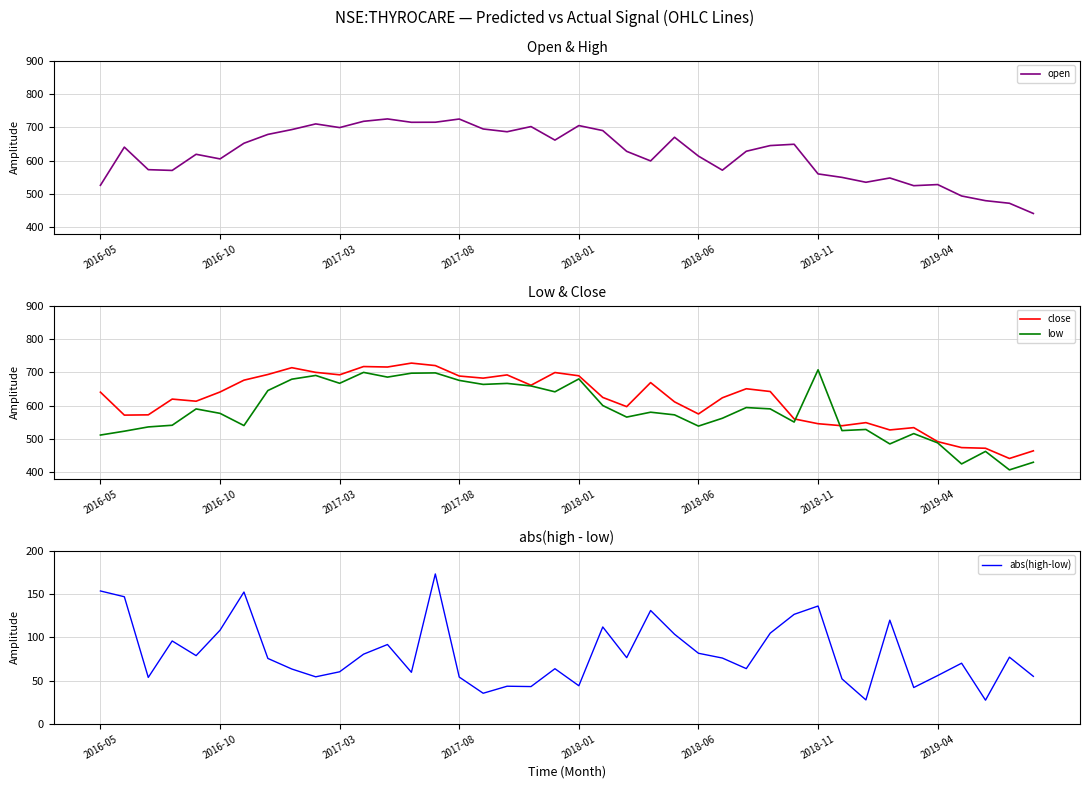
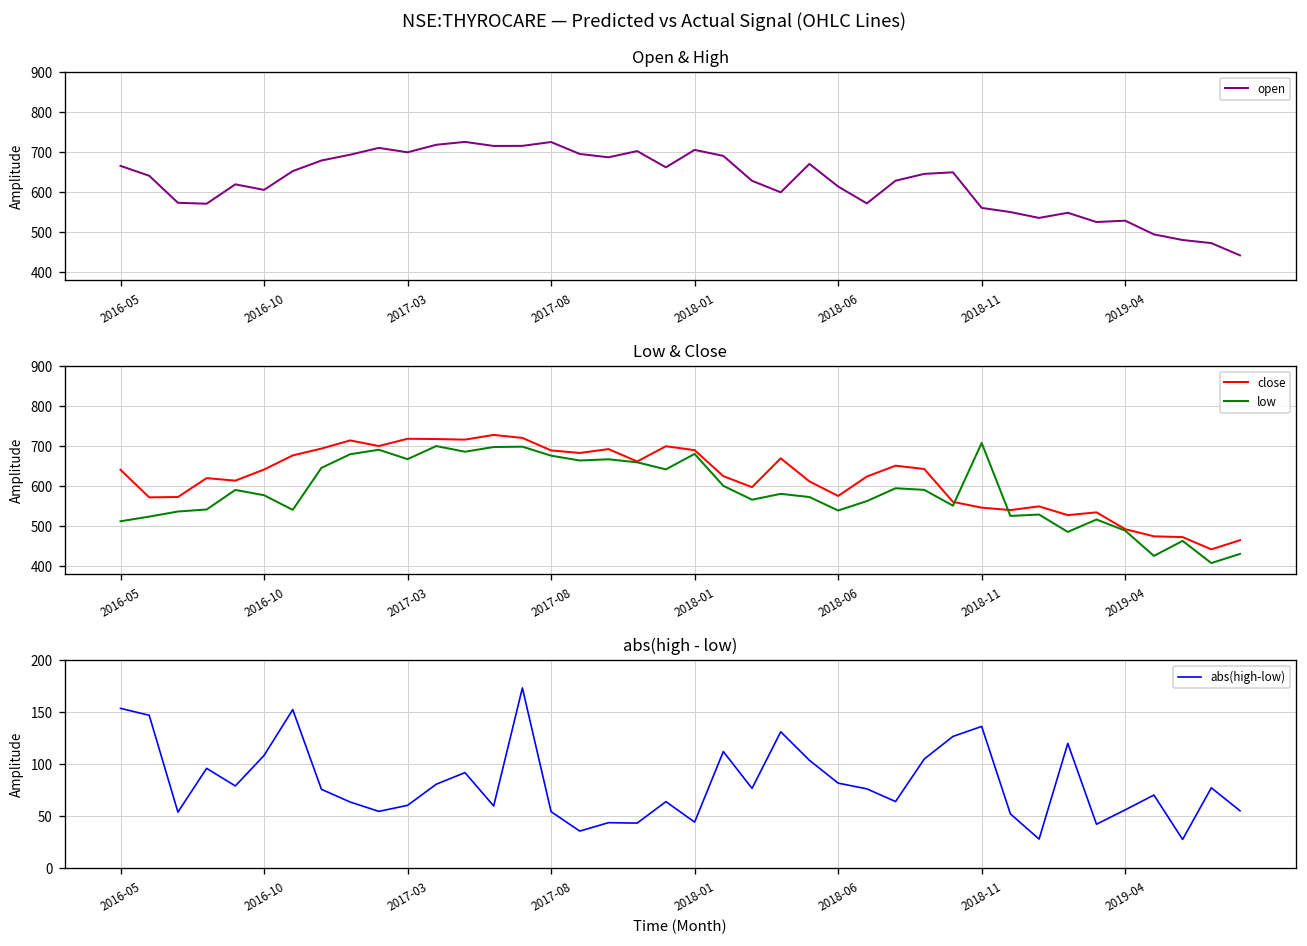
  {
    "Open & High": {
-     "2016-05": 530,
+     "2016-05": 670,
      "2016-10": 610,
      "2017-03": 700,
      "2017-08": 720,
      "2018-01": 710,
      "2018-06": 610,
      "2018-11": 560,
      "2019-04": 530
    },
    "Low & Close": {
      "close": {
        "2016-05": 640,
        "2016-10": 640,
-       "2017-03": 690,
+       "2017-03": 720,
        "2017-08": 690,
        "2018-01": 690,
        "2018-06": 570,
        "2018-11": 550
      },
      "low": {
        "2016-05": 510,
        "2016-10": 580,
        "2017-03": 670,
        "2017-08": 680,
        "2018-01": 680,
        "2018-06": 540,
        "2018-11": 710
      }
    },
    "abs(high - low)": {
      "2016-05": 150,
      "2016-10": 110,
      "2017-03": 60,
      "2017-08": 50,
      "2018-01": 40,
      "2018-06": 80,
      "2018-11": 140,
      "2019-04": 60
    }
  }
